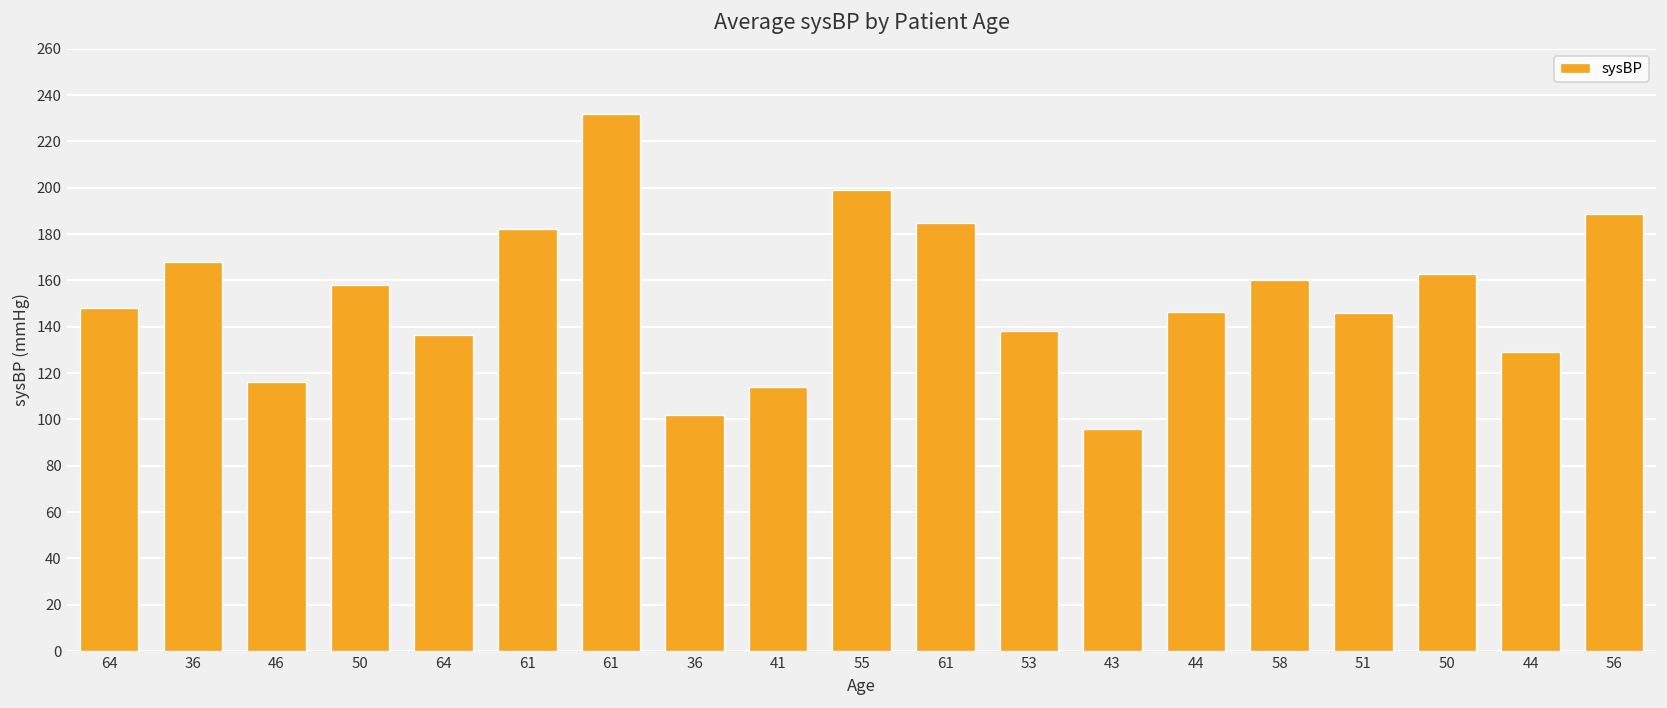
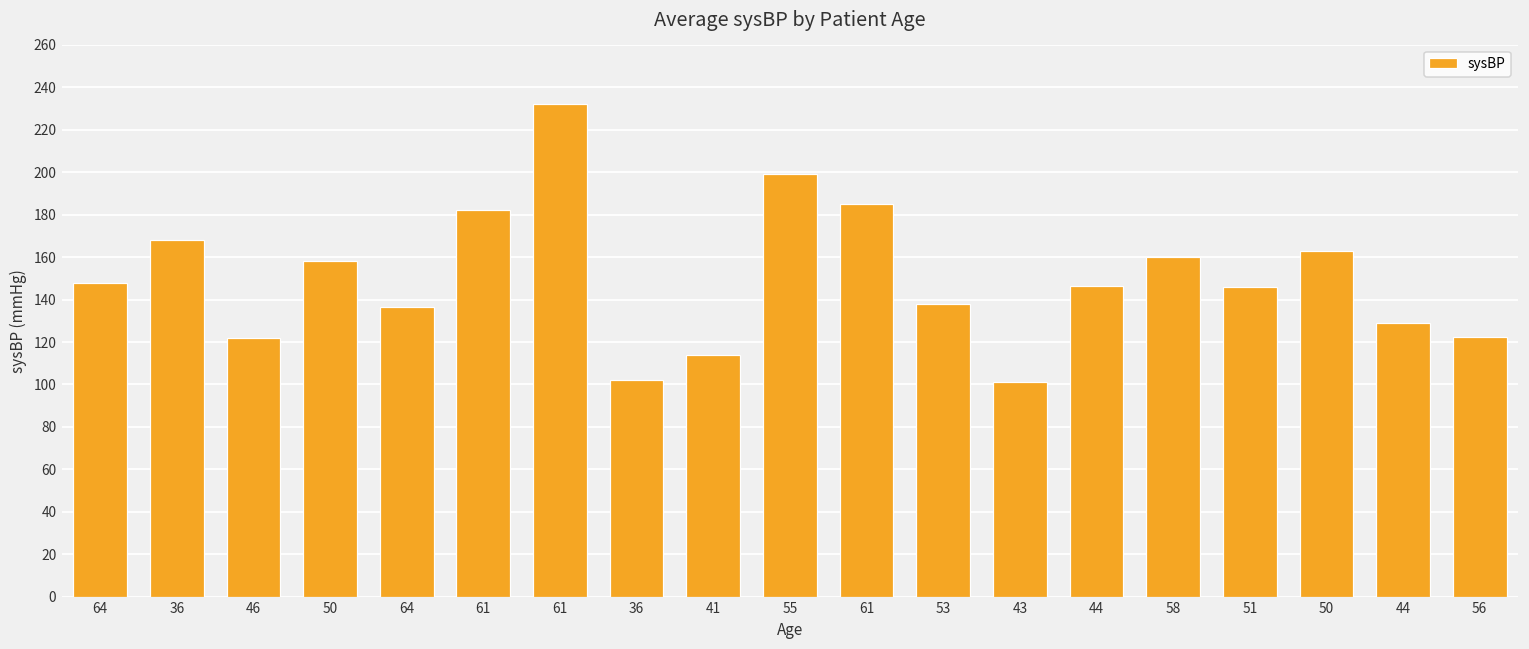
  {
-   "46": 116,
+   "46": 122,
    "41": 114,
    "55": 199,
    "53": 138,
-   "43": 96,
+   "43": 101,
    "58": 160,
    "51": 146,
-   "56": 189
+   "56": 123
  }
